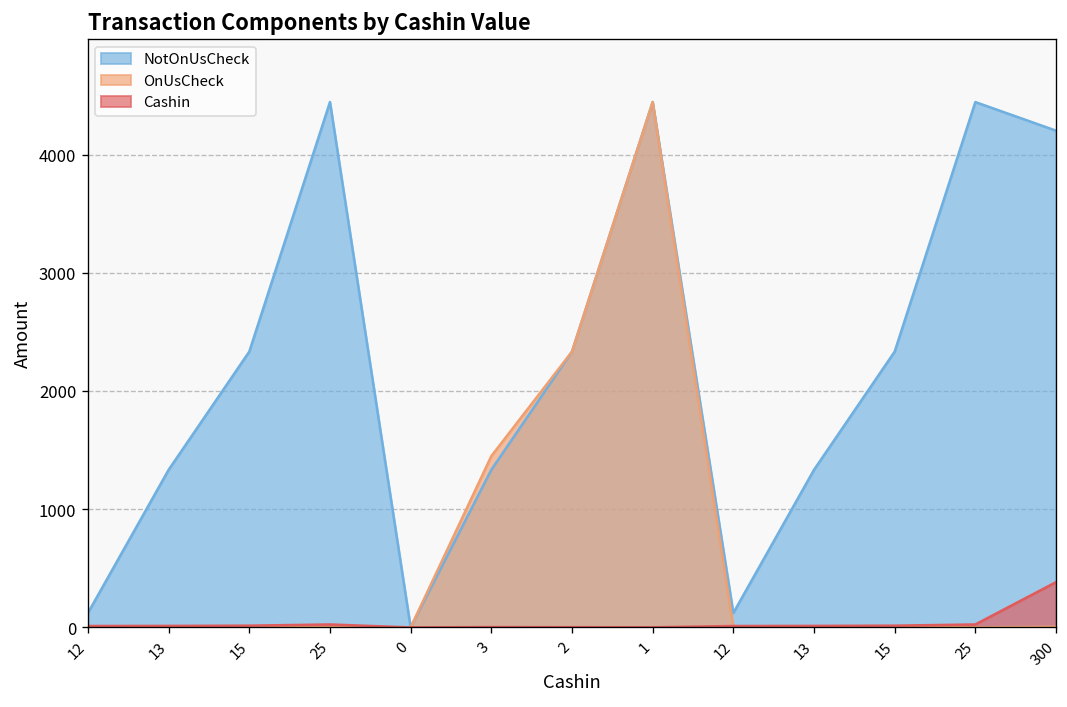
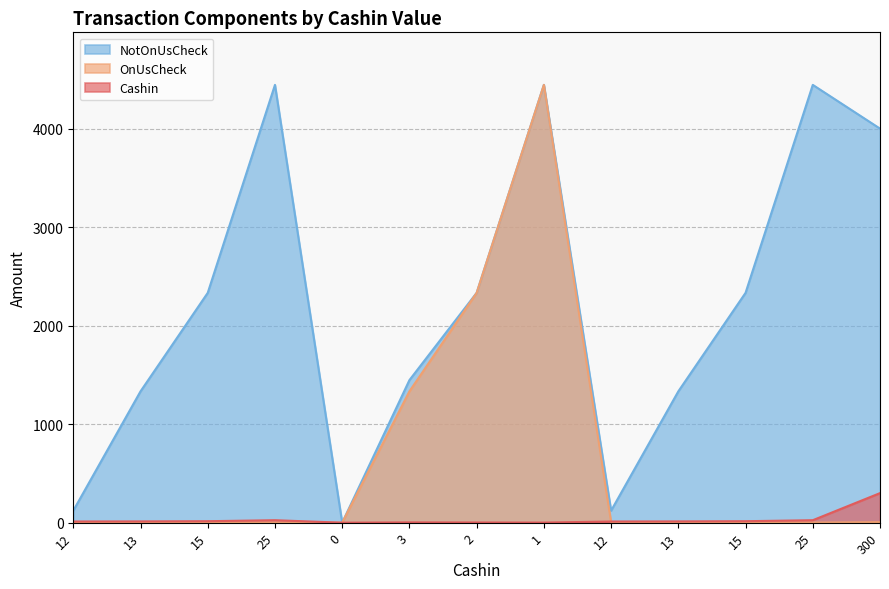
  {
    "NotOnUsCheck": {
-     "3": 1300,
-     "300": 4200
+     "3": 1400,
+     "300": 4000
    },
    "OnUsCheck": {
-     "3": 1400,
+     "3": 1300,
      "300": 0
    },
    "Cashin": {
      "3": 0,
      "2": 0,
      "1": 0,
-     "300": 400
+     "300": 300
    }
  }
